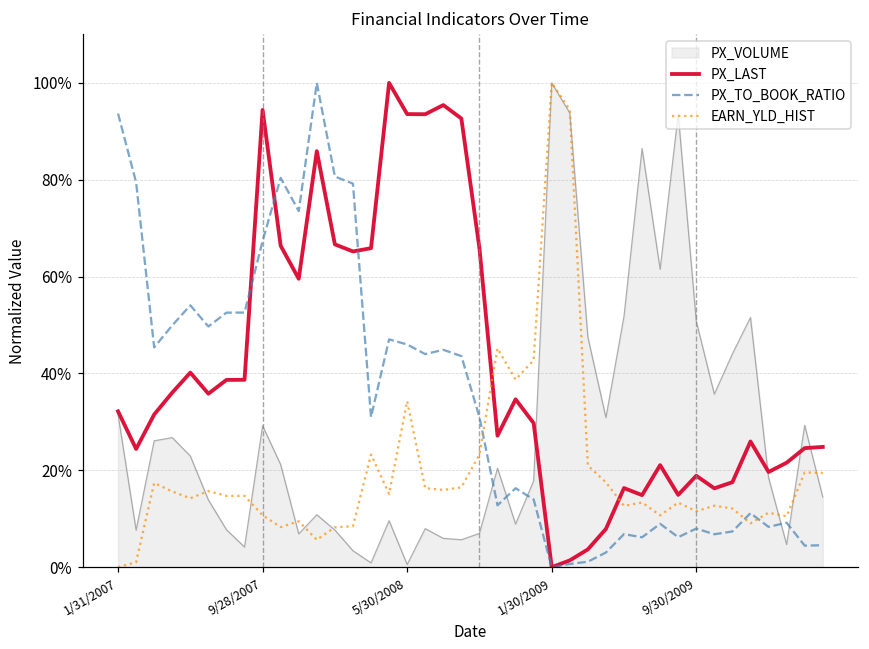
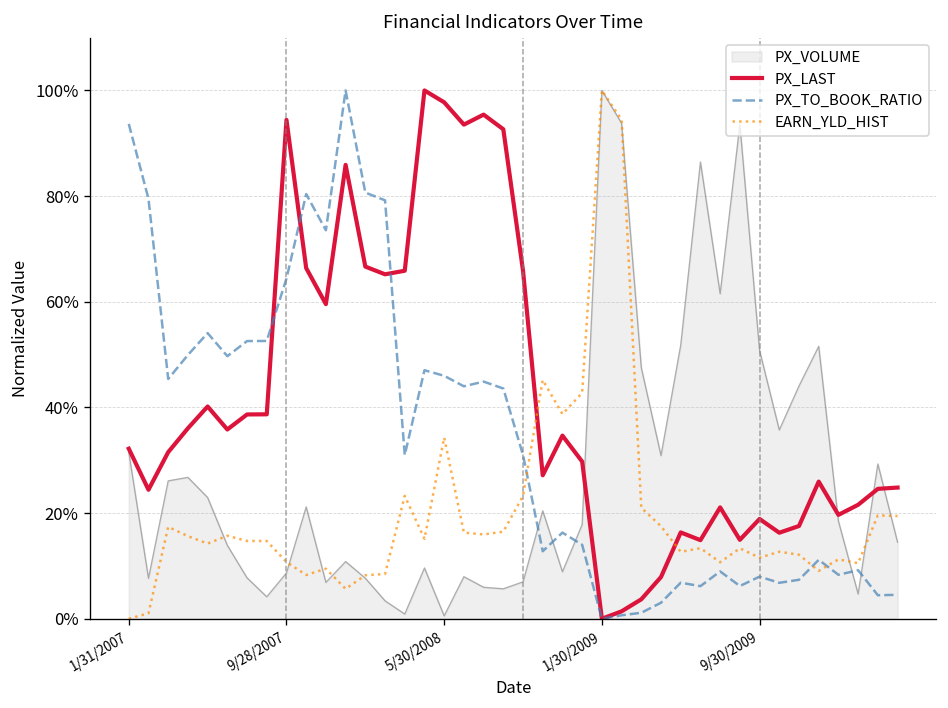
  {
    "PX_VOLUME": {
      "1/31/2007": "32%",
-     "9/28/2007": "29%",
+     "9/28/2007": "9%",
      "5/30/2008": "1%",
      "9/30/2009": "51%"
    },
    "PX_LAST": {
      "1/31/2007": "32%",
      "9/28/2007": "94%",
-     "5/30/2008": "94%",
+     "5/30/2008": "98%",
      "9/30/2009": "19%"
    },
    "PX_TO_BOOK_RATIO": {
      "1/31/2007": "94%",
-     "9/28/2007": "67%",
+     "9/28/2007": "64%",
      "5/30/2008": "46%",
      "9/30/2009": "8%"
    },
    "EARN_YLD_HIST": {
      "1/31/2007": "0%",
      "9/28/2007": "11%",
      "5/30/2008": "34%",
      "9/30/2009": "12%"
    }
  }
